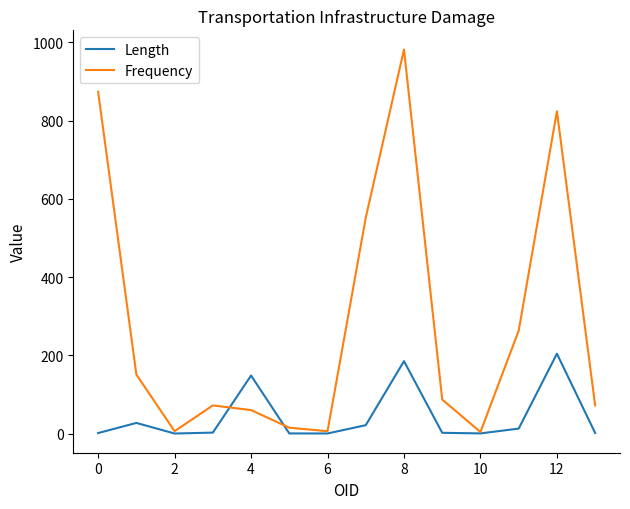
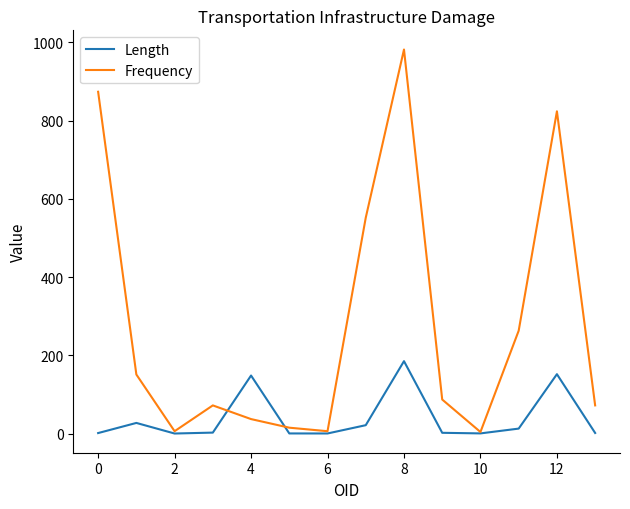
  {
    "Length": {
      "0": 0,
      "4": 150,
      "8": 190,
-     "12": 200
+     "12": 150
    },
    "Frequency": {
      "0": 870,
-     "4": 60,
+     "4": 40,
      "8": 980,
      "12": 820
    }
  }
